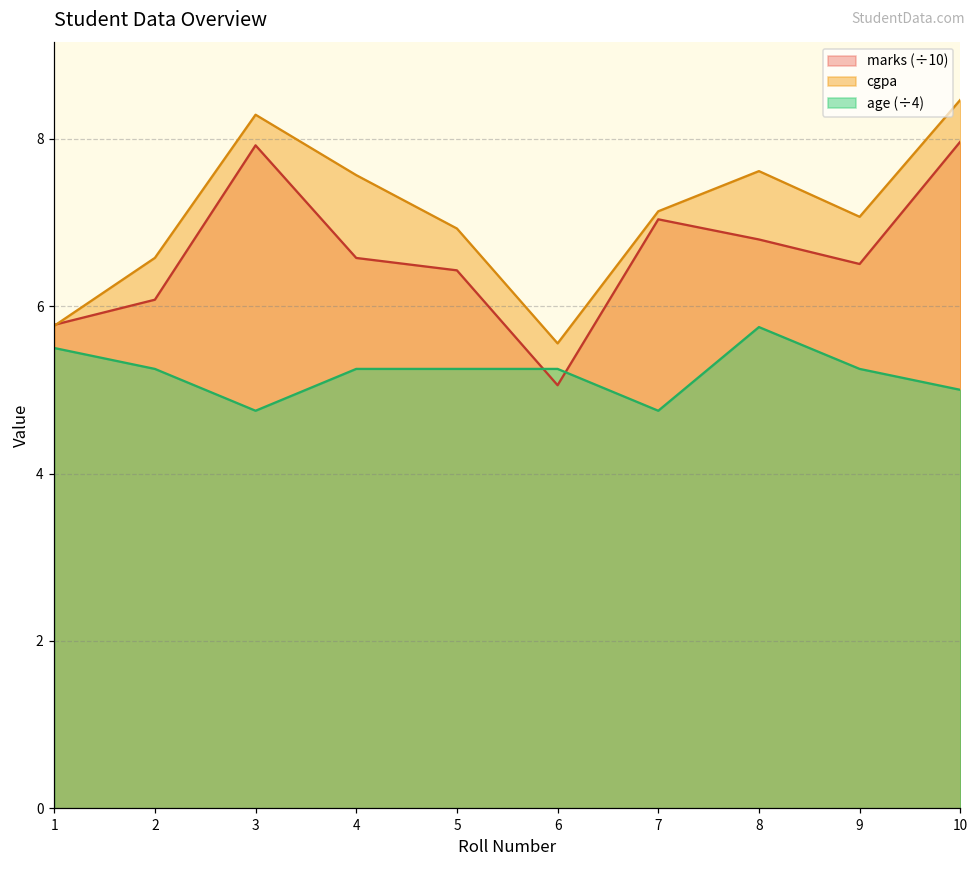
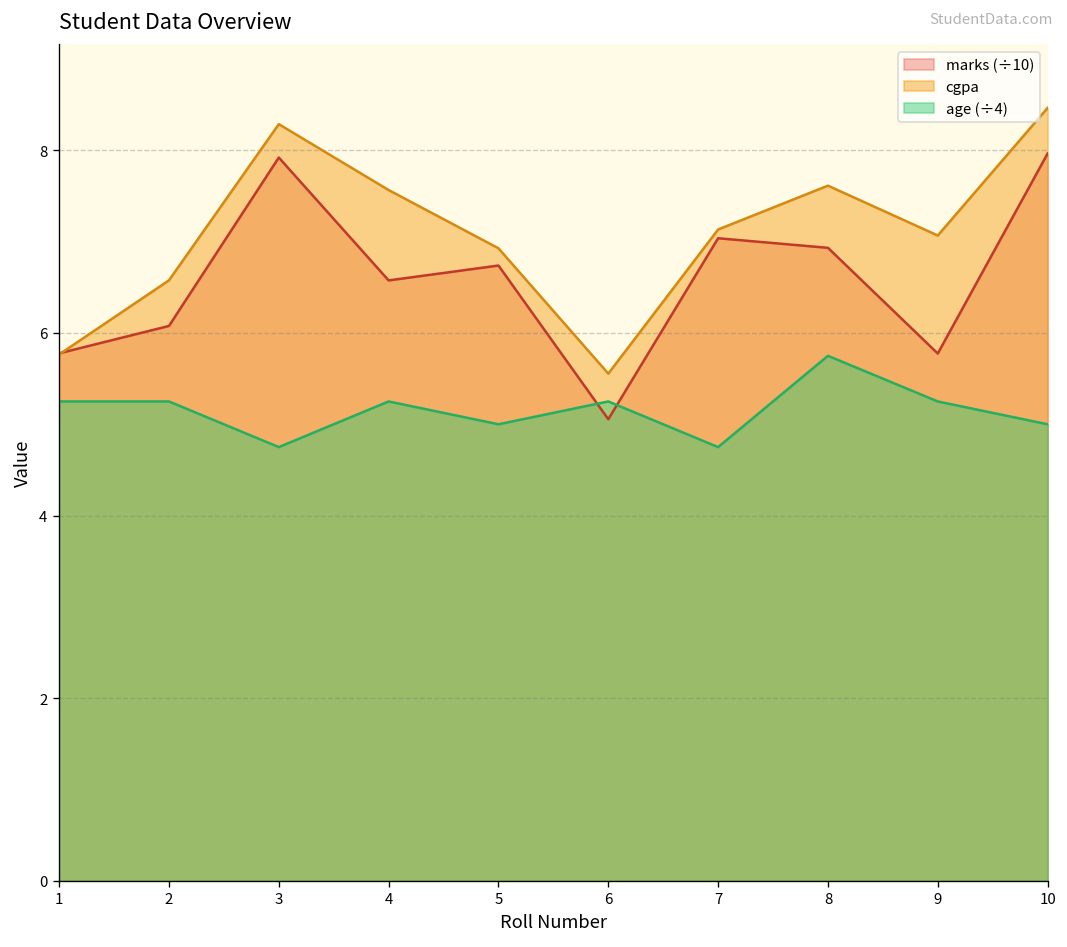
  {
    "marks (÷10)": {
      "2": 6.1,
      "3": 7.9,
      "4": 6.6,
-     "5": 6.4,
+     "5": 6.7,
      "6": 5.1,
      "7": 7.0,
-     "8": 6.8,
-     "9": 6.5,
+     "8": 6.9,
+     "9": 5.8,
      "10": 8.0
    },
    "cgpa": {
      "2": 6.6,
      "3": 8.3,
      "4": 7.6,
      "5": 6.9,
      "6": 5.6,
      "7": 7.1,
      "8": 7.6,
      "9": 7.1,
      "10": 8.5
    },
    "age (÷4)": {
-     "1": 5.5,
+     "1": 5.3,
      "2": 5.3,
      "3": 4.8,
      "4": 5.3,
-     "5": 5.3,
+     "5": 5.0,
      "6": 5.3,
      "7": 4.8,
      "8": 5.8,
      "9": 5.3,
      "10": 5.0
    }
  }
